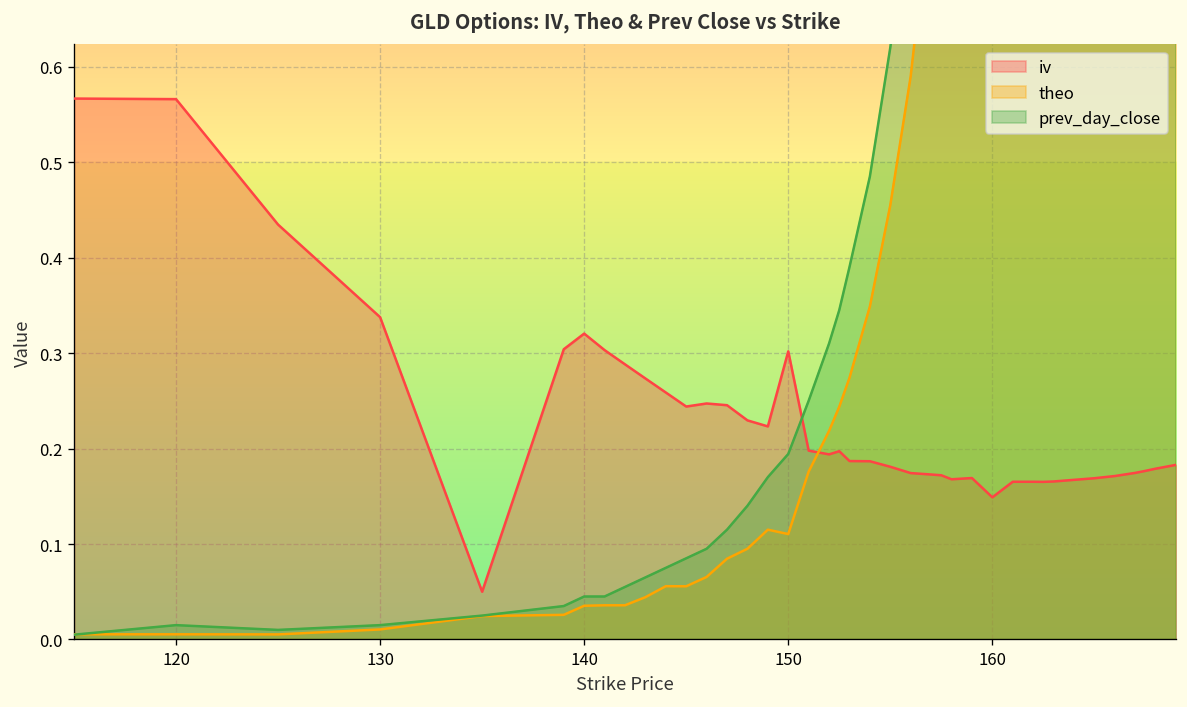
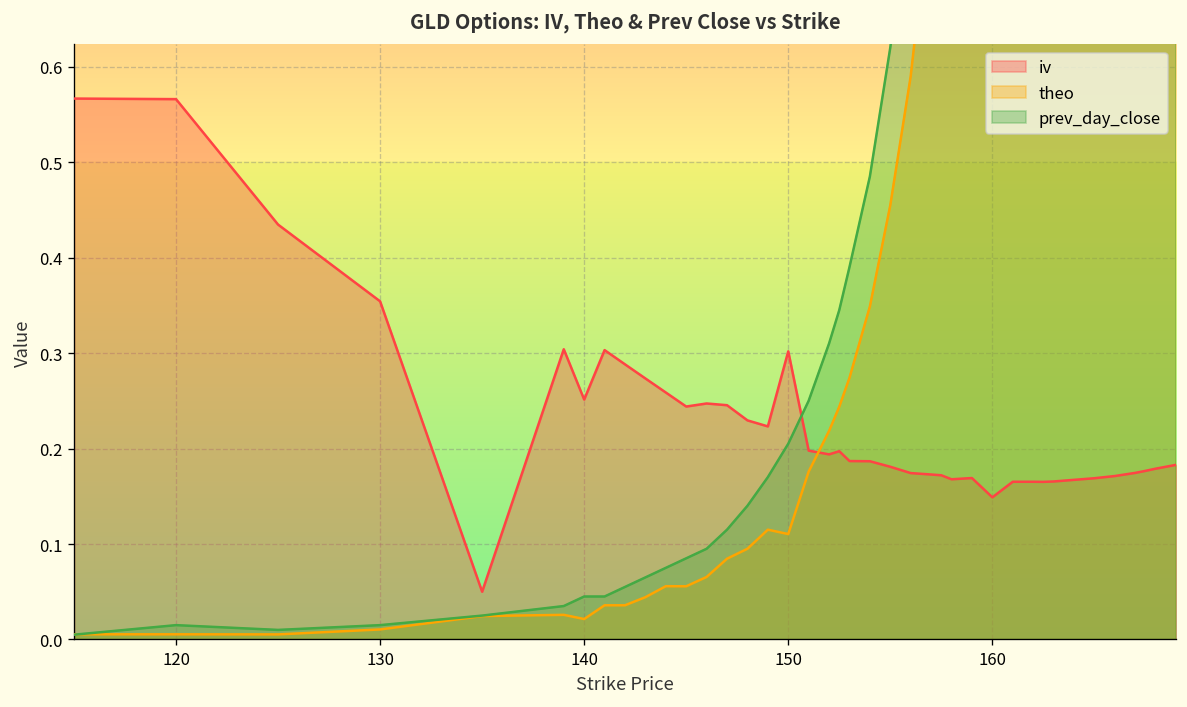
  {
    "iv": {
      "120": 0.57,
-     "130": 0.34,
-     "140": 0.32,
+     "130": 0.35,
+     "140": 0.25,
      "150": 0.30,
      "160": 0.15
    },
    "theo": {
      "120": 0.01,
      "130": 0.01,
-     "140": 0.04,
+     "140": 0.02,
      "150": 0.11
    },
    "prev_day_close": {
      "120": 0.01,
      "130": 0.01,
      "140": 0.04,
-     "150": 0.19
+     "150": 0.20
    }
  }
